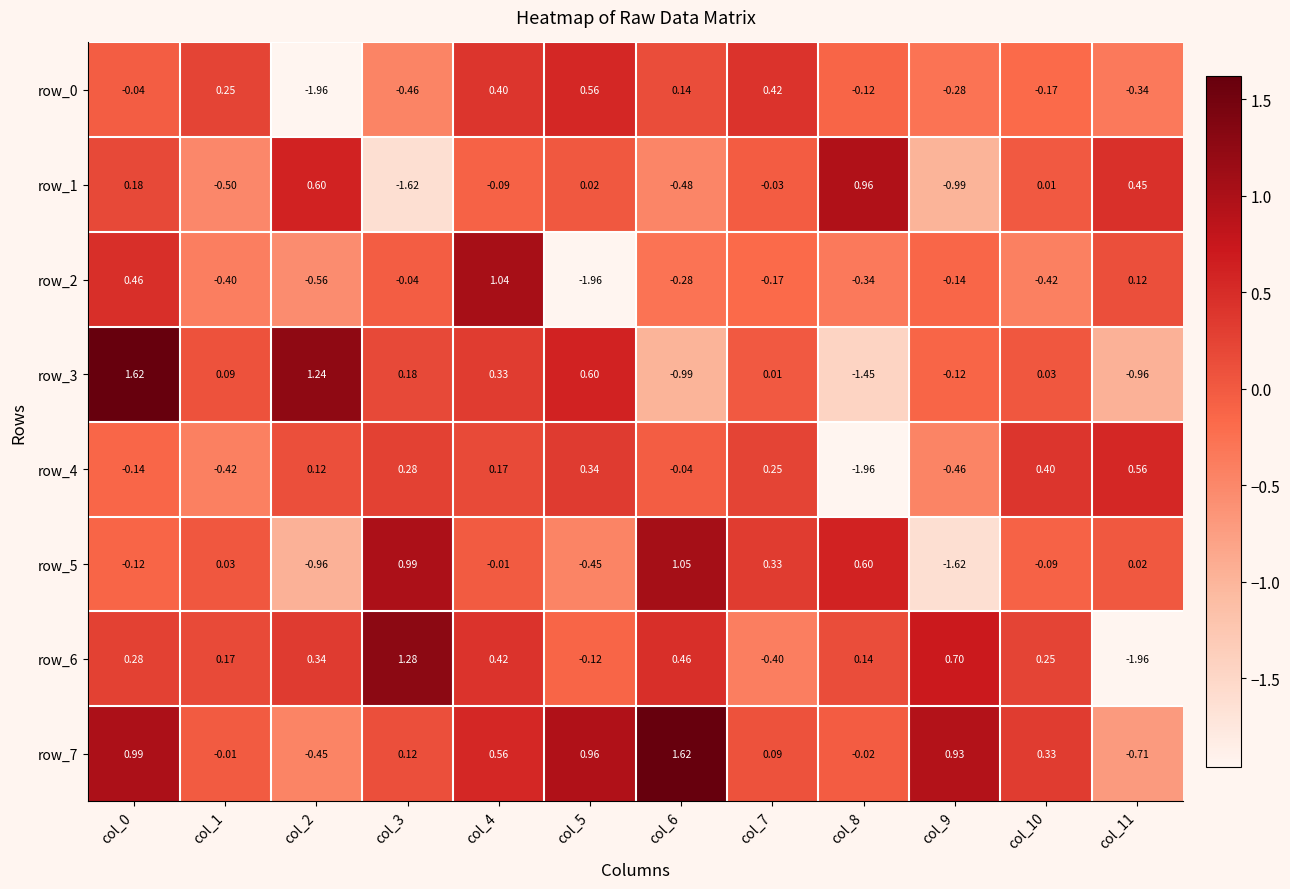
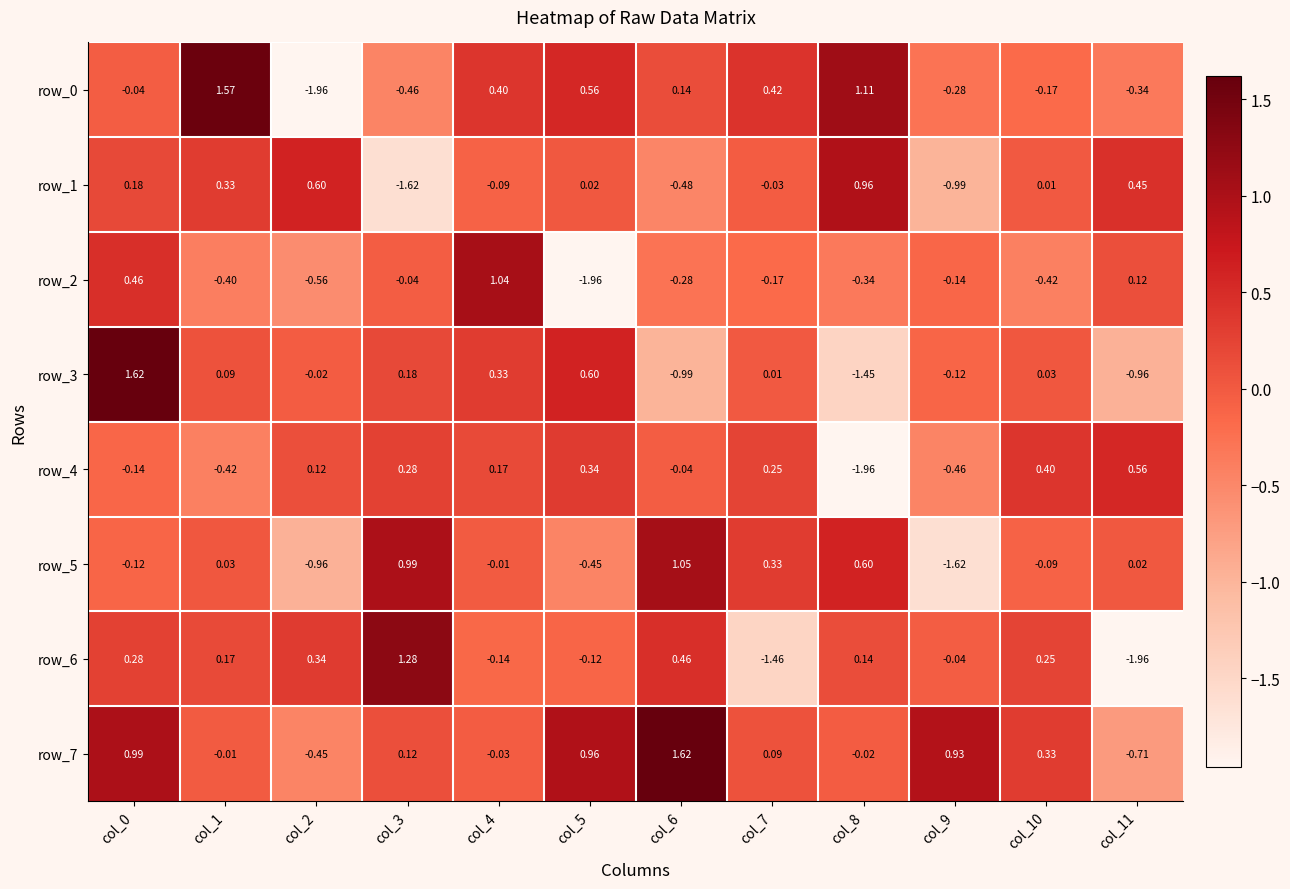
  {
    "row_0": {
      "col_0": -0.04,
-     "col_1": 0.25,
+     "col_1": 1.57,
      "col_2": -1.96,
      "col_3": -0.46,
      "col_4": 0.40,
      "col_5": 0.56,
      "col_6": 0.14,
      "col_7": 0.42,
-     "col_8": -0.12,
+     "col_8": 1.11,
      "col_9": -0.28,
      "col_10": -0.17,
      "col_11": -0.34
    },
    "row_1": {
      "col_0": 0.18,
-     "col_1": -0.50,
+     "col_1": 0.33,
      "col_2": 0.60,
      "col_3": -1.62,
      "col_4": -0.09,
      "col_5": 0.02,
      "col_6": -0.48,
      "col_7": -0.03,
      "col_8": 0.96,
      "col_9": -0.99,
      "col_10": 0.01,
      "col_11": 0.45
    },
    "row_2": {
      "col_0": 0.46,
      "col_1": -0.40,
      "col_2": -0.56,
      "col_3": -0.04,
      "col_4": 1.04,
      "col_5": -1.96,
      "col_6": -0.28,
      "col_7": -0.17,
      "col_8": -0.34,
      "col_9": -0.14,
      "col_10": -0.42,
      "col_11": 0.12
    },
    "row_3": {
      "col_0": 1.62,
      "col_1": 0.09,
-     "col_2": 1.24,
+     "col_2": -0.02,
      "col_3": 0.18,
      "col_4": 0.33,
      "col_5": 0.60,
      "col_6": -0.99,
      "col_7": 0.01,
      "col_8": -1.45,
      "col_9": -0.12,
      "col_10": 0.03,
      "col_11": -0.96
    },
    "row_4": {
      "col_0": -0.14,
      "col_1": -0.42,
      "col_2": 0.12,
      "col_3": 0.28,
      "col_4": 0.17,
      "col_5": 0.34,
      "col_6": -0.04,
      "col_7": 0.25,
      "col_8": -1.96,
      "col_9": -0.46,
      "col_10": 0.40,
      "col_11": 0.56
    },
    "row_5": {
      "col_0": -0.12,
      "col_1": 0.03,
      "col_2": -0.96,
      "col_3": 0.99,
      "col_4": -0.01,
      "col_5": -0.45,
      "col_6": 1.05,
      "col_7": 0.33,
      "col_8": 0.60,
      "col_9": -1.62,
      "col_10": -0.09,
      "col_11": 0.02
    },
    "row_6": {
      "col_0": 0.28,
      "col_1": 0.17,
      "col_2": 0.34,
      "col_3": 1.28,
-     "col_4": 0.42,
+     "col_4": -0.14,
      "col_5": -0.12,
      "col_6": 0.46,
-     "col_7": -0.40,
+     "col_7": -1.46,
      "col_8": 0.14,
-     "col_9": 0.70,
+     "col_9": -0.04,
      "col_10": 0.25,
      "col_11": -1.96
    },
    "row_7": {
      "col_0": 0.99,
      "col_1": -0.01,
      "col_2": -0.45,
      "col_3": 0.12,
-     "col_4": 0.56,
+     "col_4": -0.03,
      "col_5": 0.96,
      "col_6": 1.62,
      "col_7": 0.09,
      "col_8": -0.02,
      "col_9": 0.93,
      "col_10": 0.33,
      "col_11": -0.71
    }
  }
